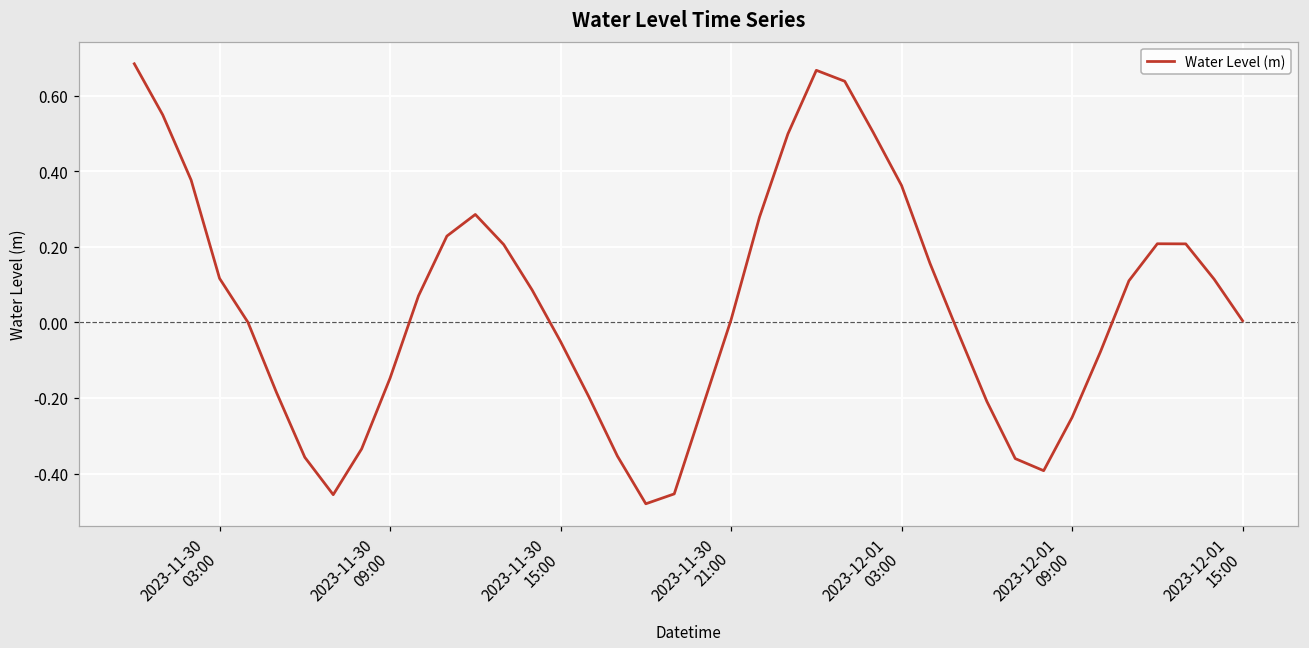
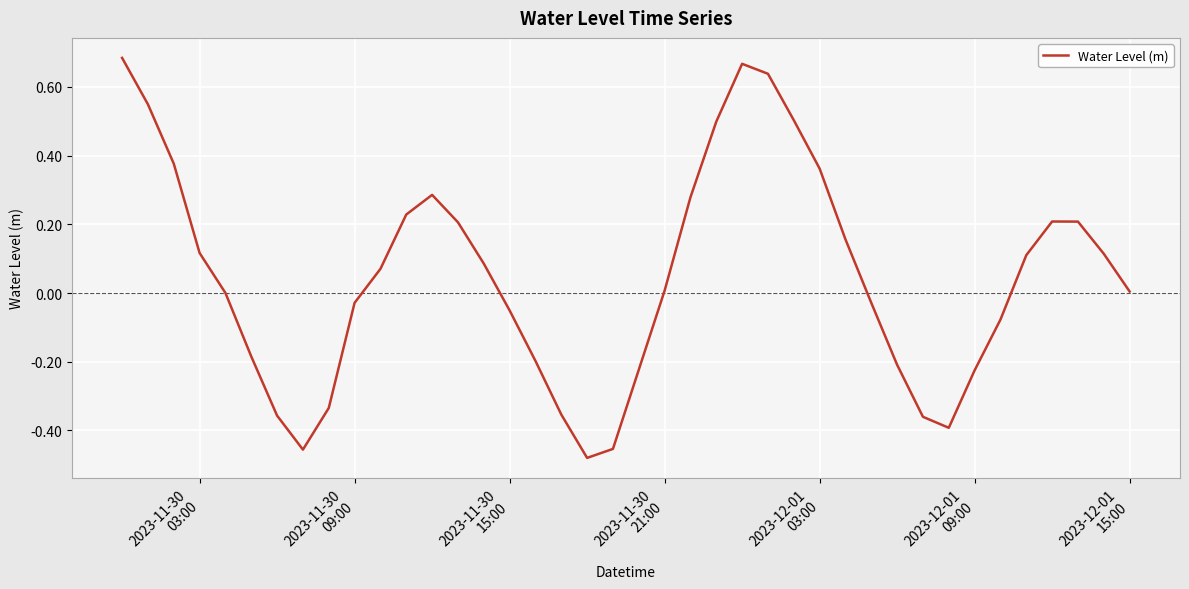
  {
    "2023-11-30 03:00": 0.12,
-   "2023-11-30 09:00": -0.15,
+   "2023-11-30 09:00": -0.03,
    "2023-11-30 15:00": -0.05,
    "2023-11-30 21:00": 0.01,
    "2023-12-01 03:00": 0.36,
-   "2023-12-01 09:00": -0.25,
+   "2023-12-01 09:00": -0.23,
    "2023-12-01 15:00": 0.00
  }
